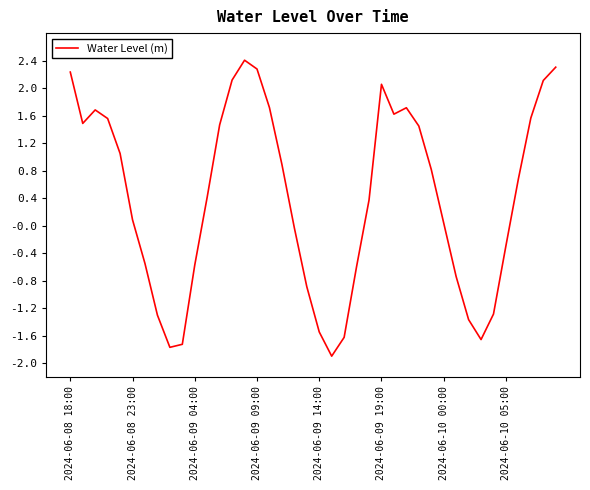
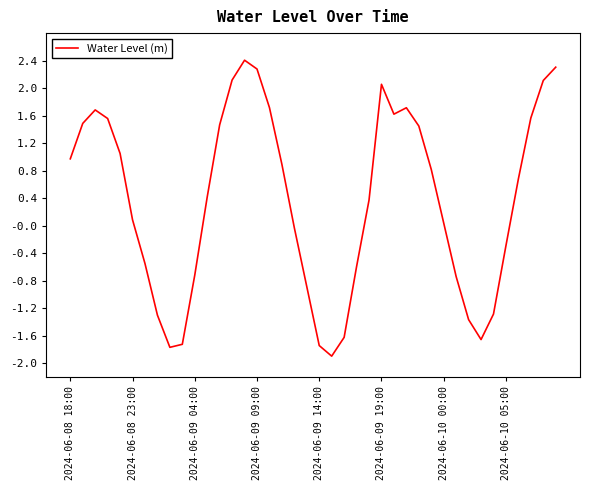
  {
-   "2024-06-08 18:00": 2.2,
+   "2024-06-08 18:00": 1.0,
    "2024-06-08 23:00": 0.1,
-   "2024-06-09 04:00": -0.6,
+   "2024-06-09 04:00": -0.7,
    "2024-06-09 09:00": 2.3,
-   "2024-06-09 14:00": -1.5,
+   "2024-06-09 14:00": -1.7,
    "2024-06-09 19:00": 2.1,
    "2024-06-10 00:00": 0.0,
    "2024-06-10 05:00": -0.3
  }
